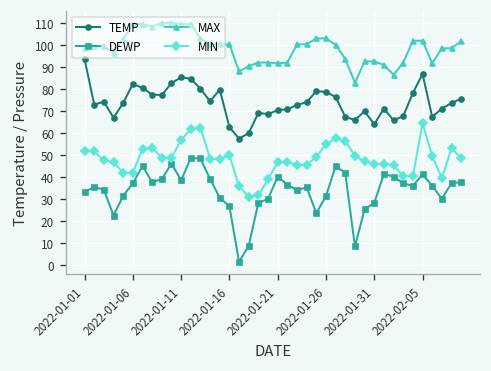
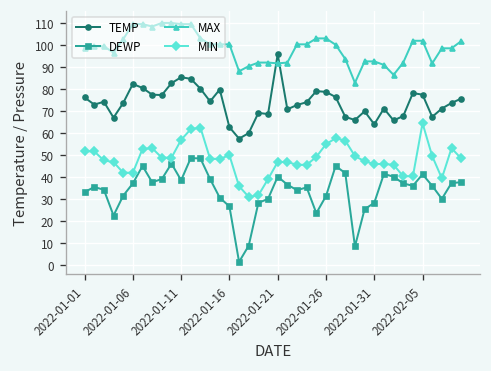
  {
    "TEMP": {
-     "2022-01-01": 94,
+     "2022-01-01": 76,
      "2022-01-06": 82,
      "2022-01-11": 85,
      "2022-01-16": 63,
-     "2022-01-21": 70,
+     "2022-01-21": 96,
      "2022-01-26": 79,
      "2022-01-31": 64,
-     "2022-02-05": 87
+     "2022-02-05": 77
    }
  }
